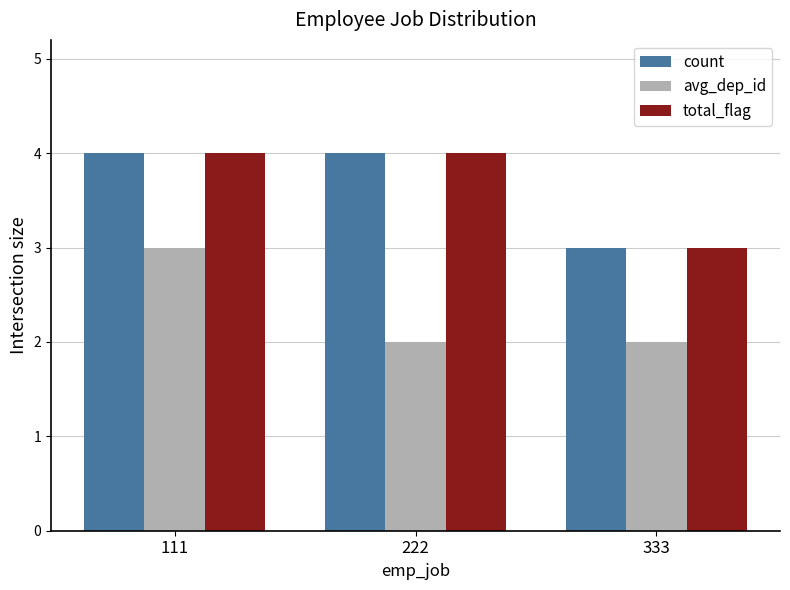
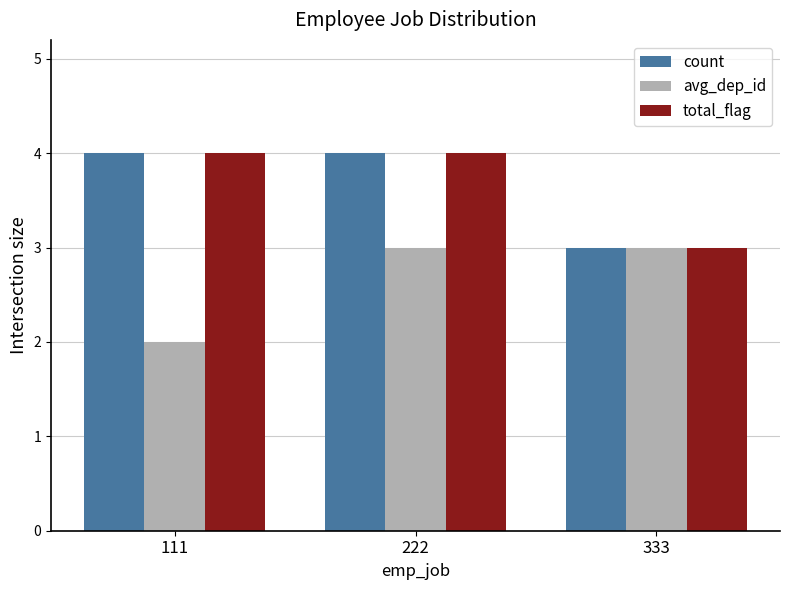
  {
    "count": {
      "111": 4,
      "222": 4,
      "333": 3
    },
    "avg_dep_id": {
-     "111": 3,
-     "222": 2,
-     "333": 2
+     "111": 2,
+     "222": 3,
+     "333": 3
    },
    "total_flag": {
      "111": 4,
      "222": 4,
      "333": 3
    }
  }
